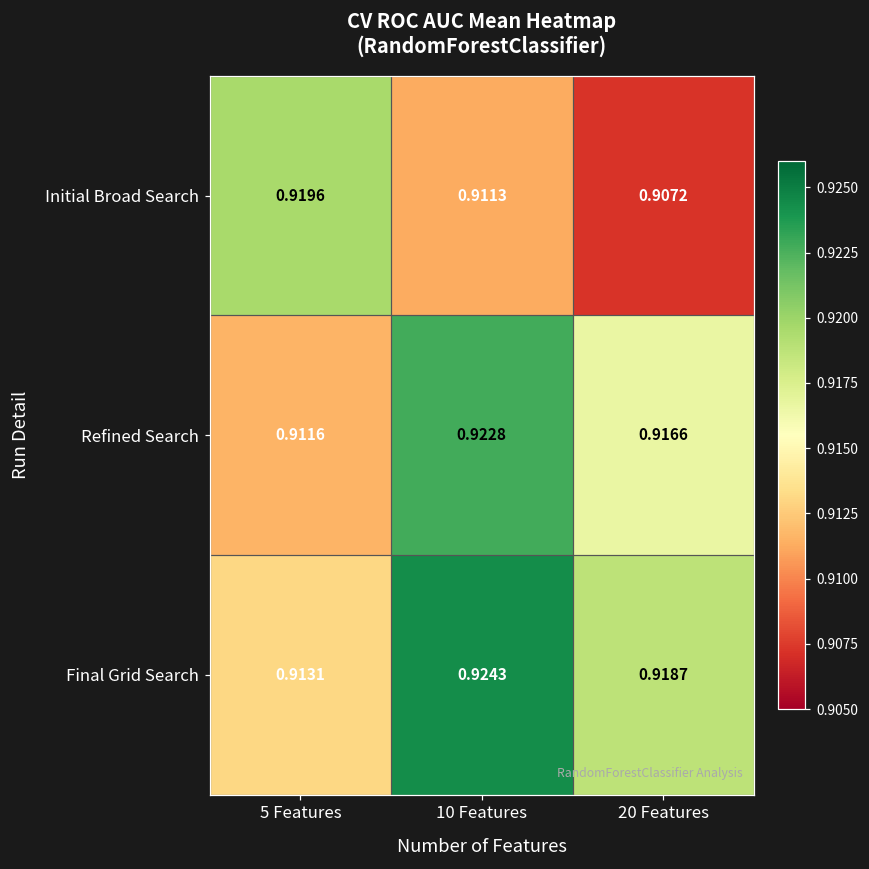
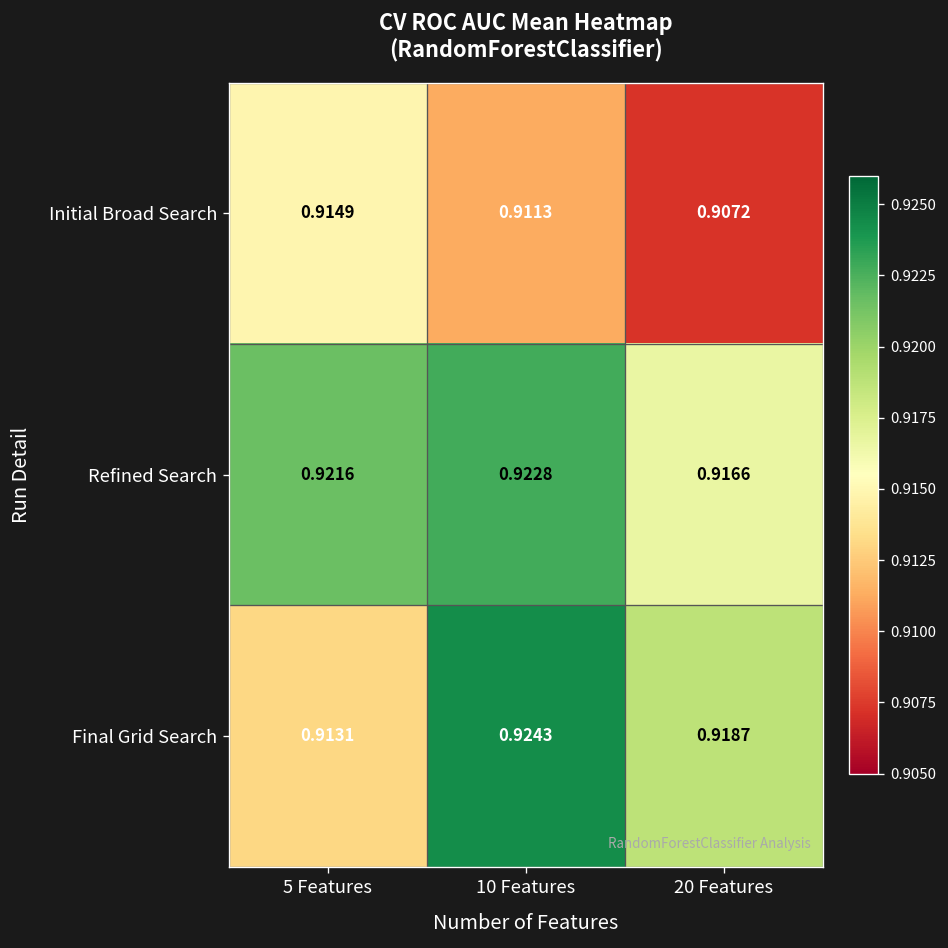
  {
    "Initial Broad Search": {
-     "5 Features": 0.9196,
+     "5 Features": 0.9149,
      "10 Features": 0.9113,
      "20 Features": 0.9072
    },
    "Refined Search": {
-     "5 Features": 0.9116,
+     "5 Features": 0.9216,
      "10 Features": 0.9228,
      "20 Features": 0.9166
    },
    "Final Grid Search": {
      "5 Features": 0.9131,
      "10 Features": 0.9243
    }
  }
